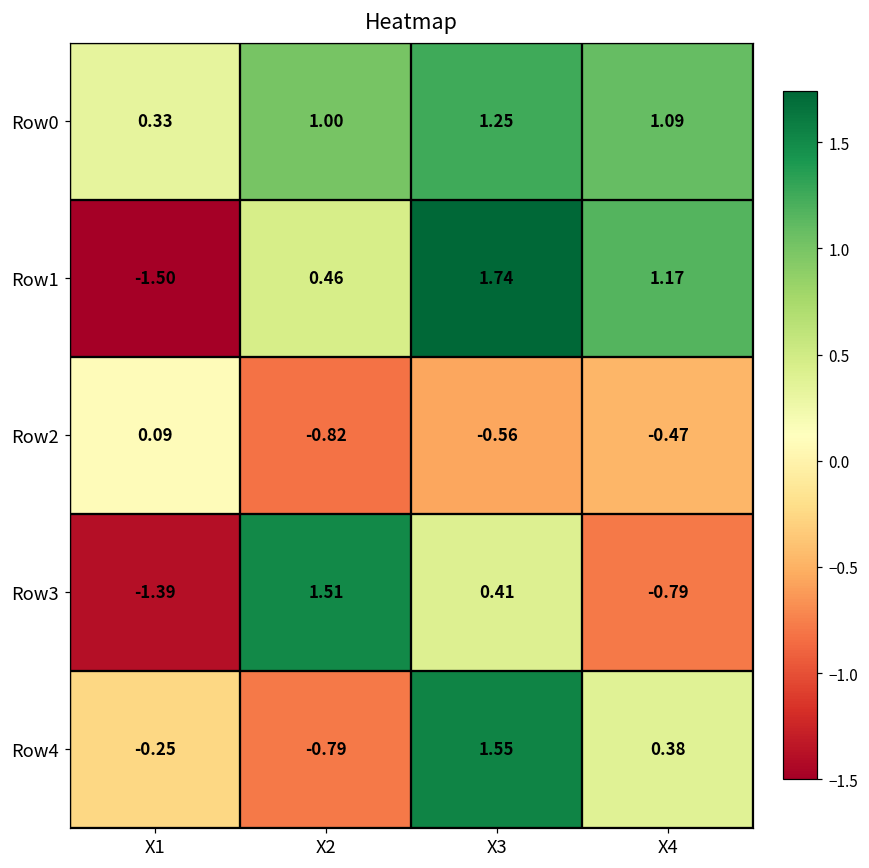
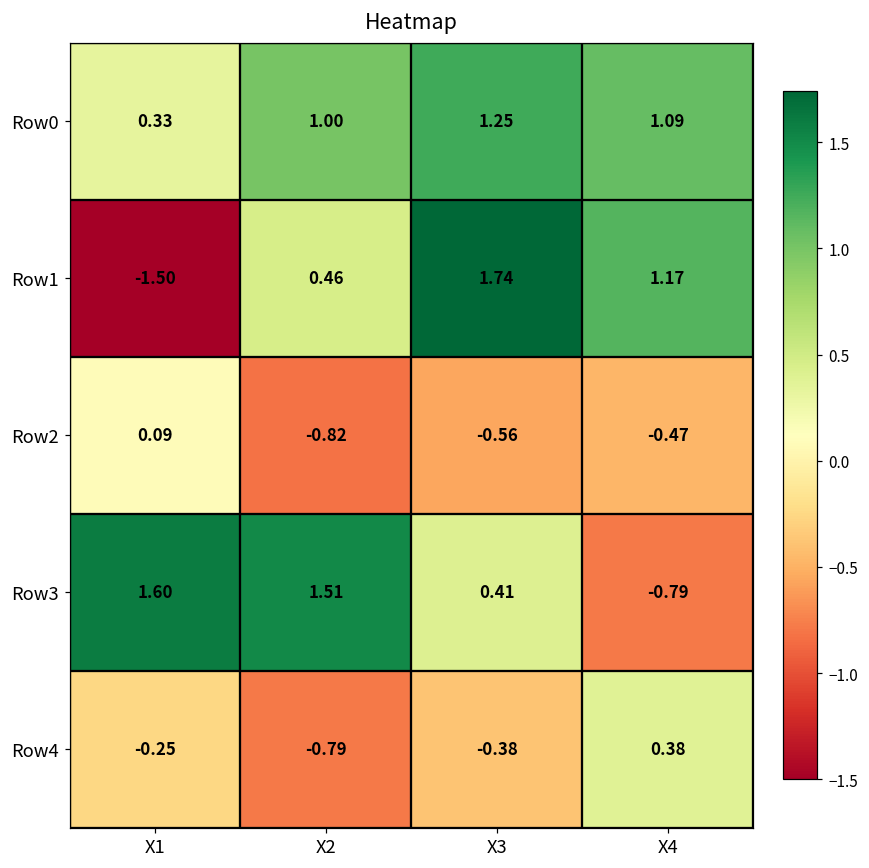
  {
    "Row0": {
      "X1": 0.33,
      "X2": 1.00,
      "X3": 1.25,
      "X4": 1.09
    },
    "Row1": {
      "X1": -1.50,
      "X2": 0.46,
      "X3": 1.74,
      "X4": 1.17
    },
    "Row2": {
      "X1": 0.09,
      "X2": -0.82,
      "X3": -0.56,
      "X4": -0.47
    },
    "Row3": {
-     "X1": -1.39,
+     "X1": 1.60,
      "X2": 1.51,
      "X3": 0.41,
      "X4": -0.79
    },
    "Row4": {
      "X1": -0.25,
      "X2": -0.79,
-     "X3": 1.55,
+     "X3": -0.38,
      "X4": 0.38
    }
  }
